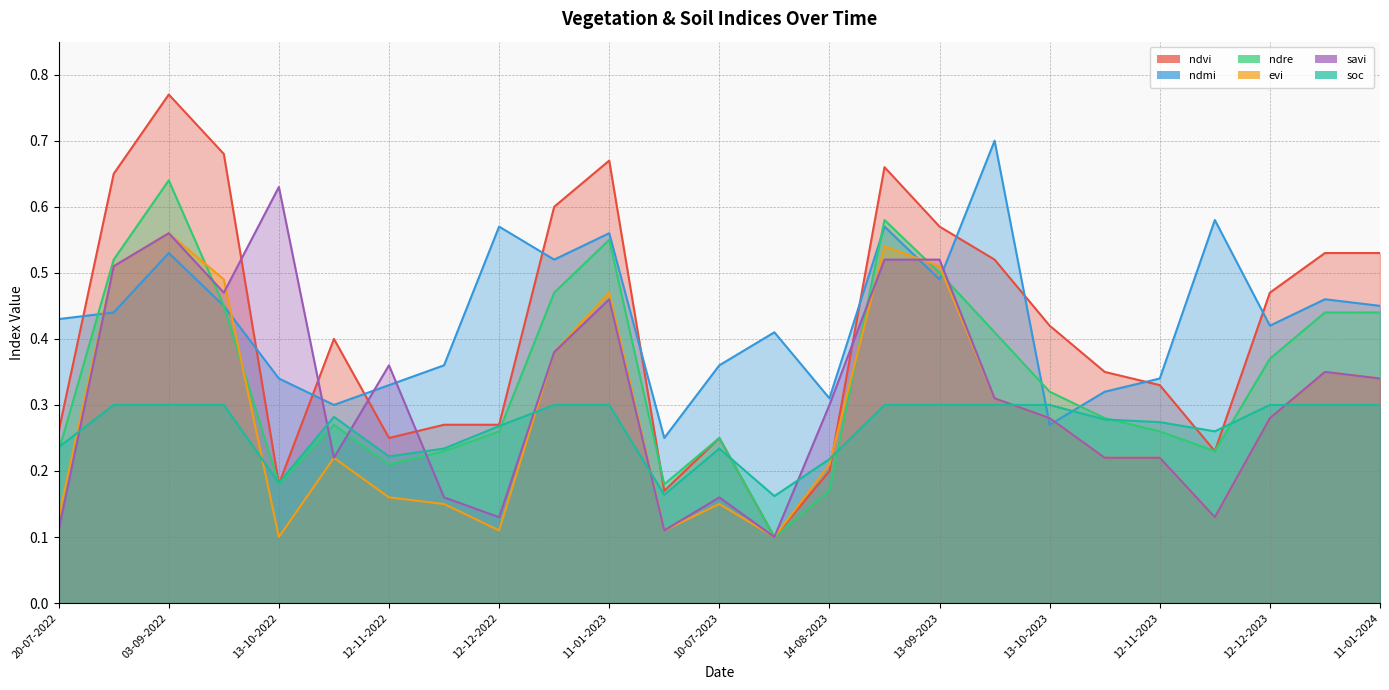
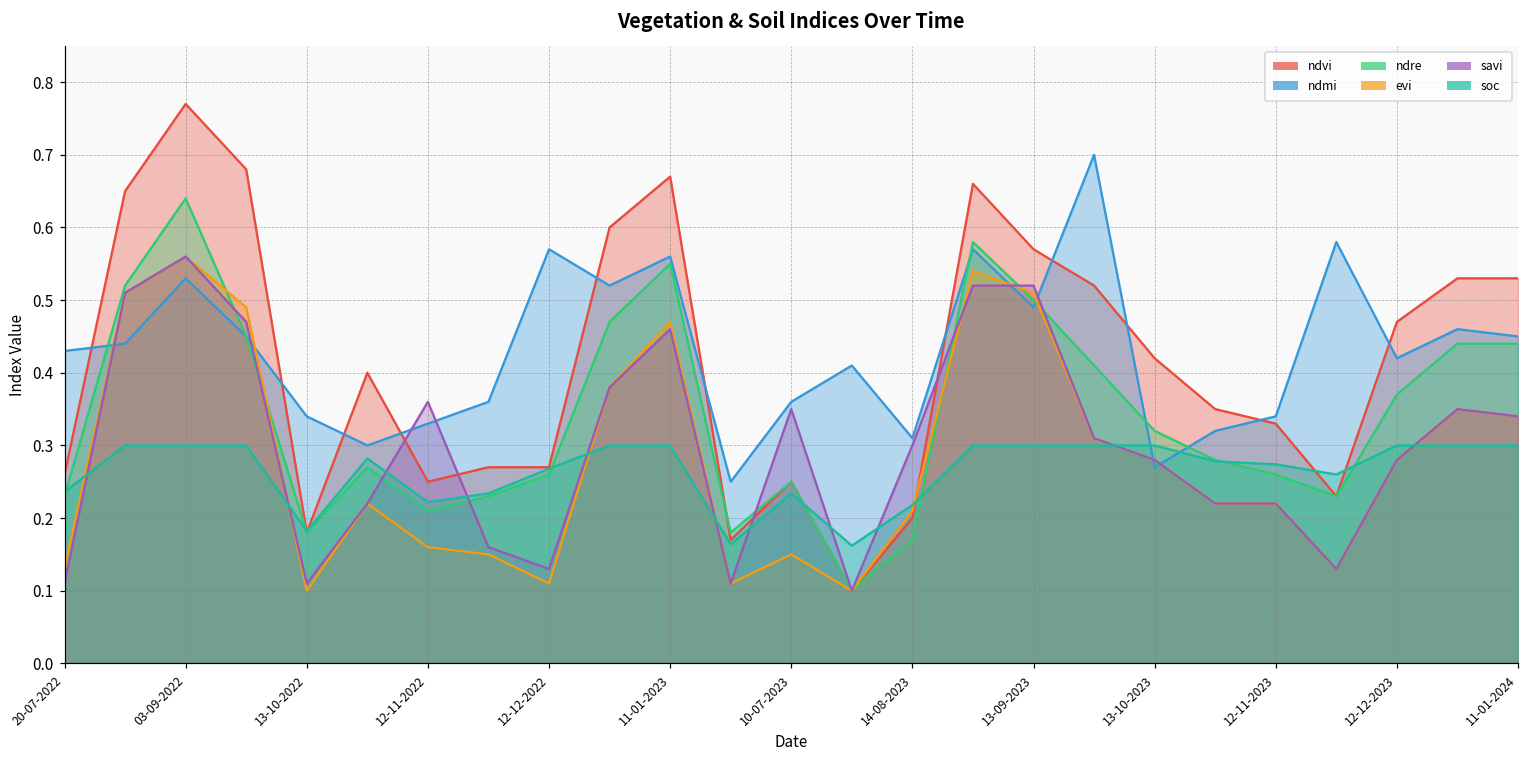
  {
    "savi": {
      "20-07-2022": 0.11,
-     "13-10-2022": 0.63,
+     "13-10-2022": 0.11,
      "12-11-2022": 0.36,
      "12-12-2022": 0.13,
      "11-01-2023": 0.46,
-     "10-07-2023": 0.16,
+     "10-07-2023": 0.35,
      "14-08-2023": 0.30,
      "13-09-2023": 0.52
    }
  }
